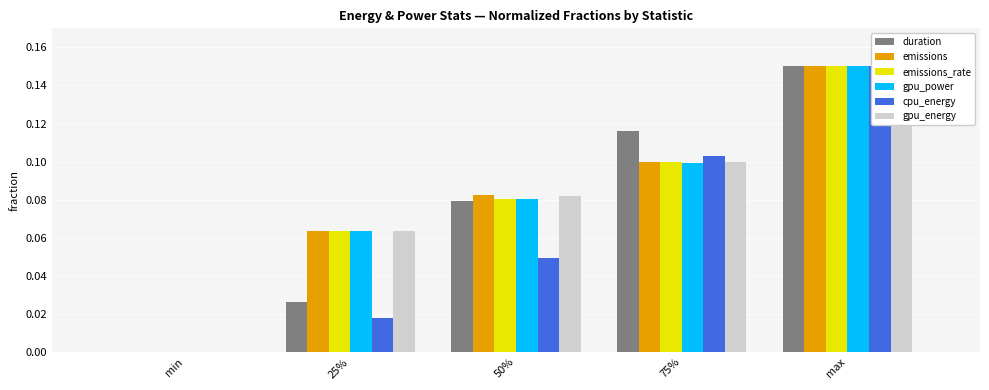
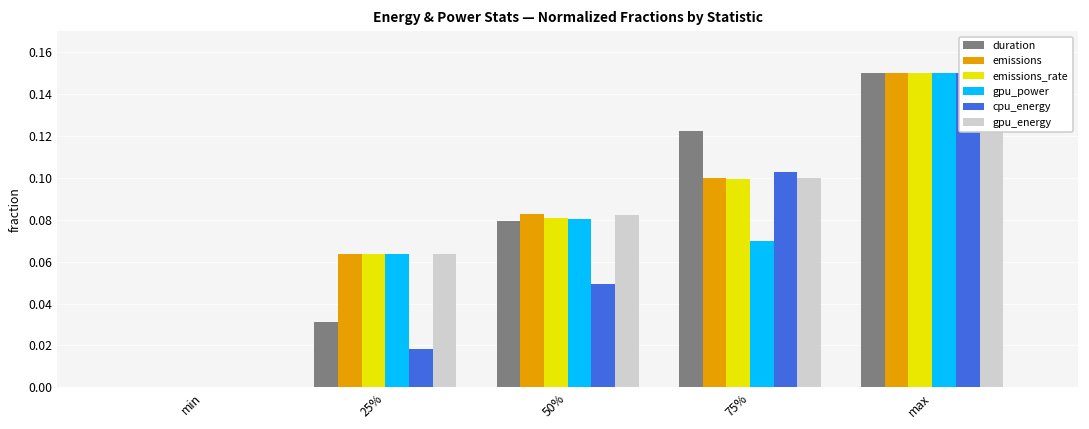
  {
    "duration": {
      "min": 0.000,
-     "25%": 0.027,
+     "25%": 0.031,
      "50%": 0.079,
-     "75%": 0.116,
+     "75%": 0.122,
      "max": 0.150
    },
    "emissions": {
      "min": 0.000,
      "25%": 0.064,
      "50%": 0.083,
      "75%": 0.100,
      "max": 0.150
    },
    "emissions_rate": {
      "min": 0.000,
      "25%": 0.064,
      "50%": 0.081,
      "75%": 0.100,
      "max": 0.150
    },
    "gpu_power": {
      "min": 0.000,
      "25%": 0.064,
      "50%": 0.080,
-     "75%": 0.100,
+     "75%": 0.070,
      "max": 0.150
    },
    "cpu_energy": {
      "min": 0.000,
      "25%": 0.018,
      "50%": 0.049,
      "75%": 0.103
    },
    "gpu_energy": {
      "min": 0.000,
      "25%": 0.064,
      "50%": 0.082,
      "75%": 0.100
    }
  }
